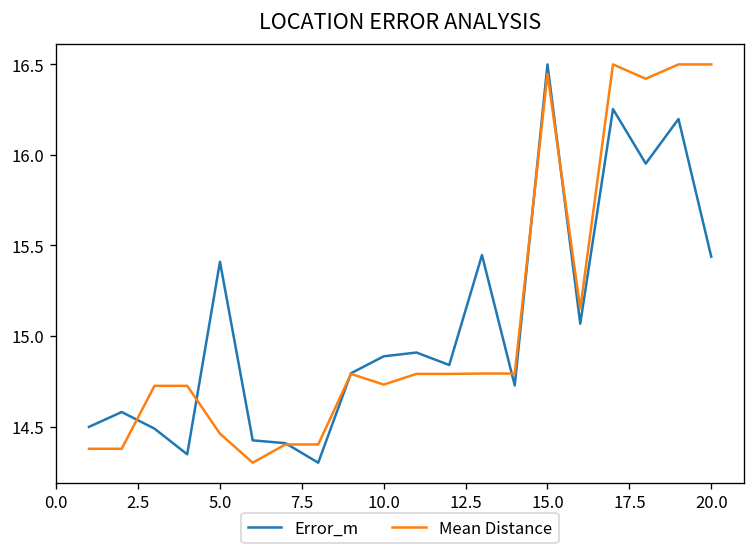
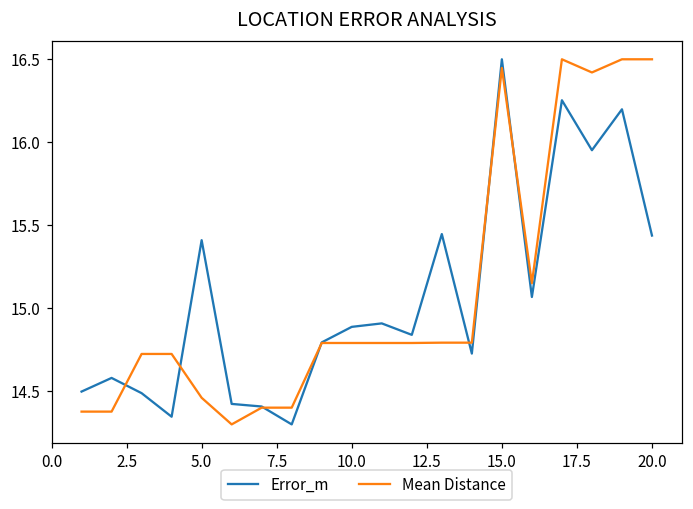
  {
    "Error_m": {
      "5.0": 15.41,
      "10.0": 14.89,
      "15.0": 16.50,
      "20.0": 15.44
    },
    "Mean Distance": {
      "5.0": 14.46,
-     "10.0": 14.73,
+     "10.0": 14.79,
      "15.0": 16.45,
      "20.0": 16.50
    }
  }
